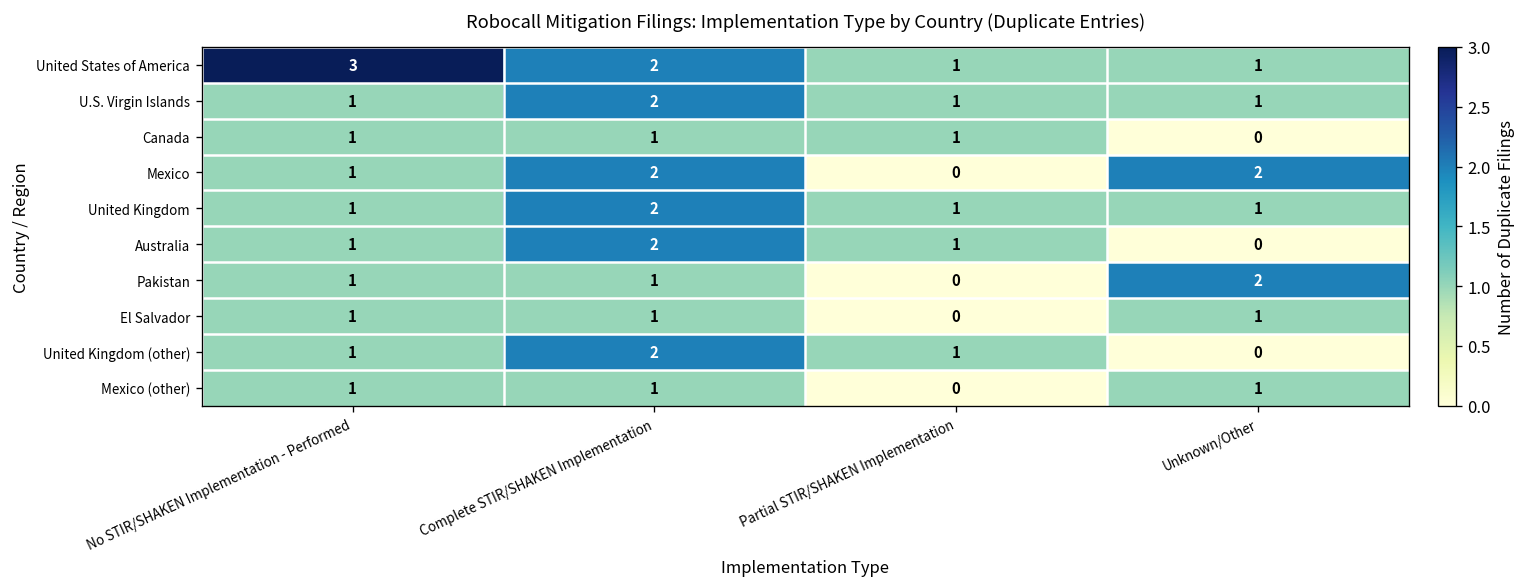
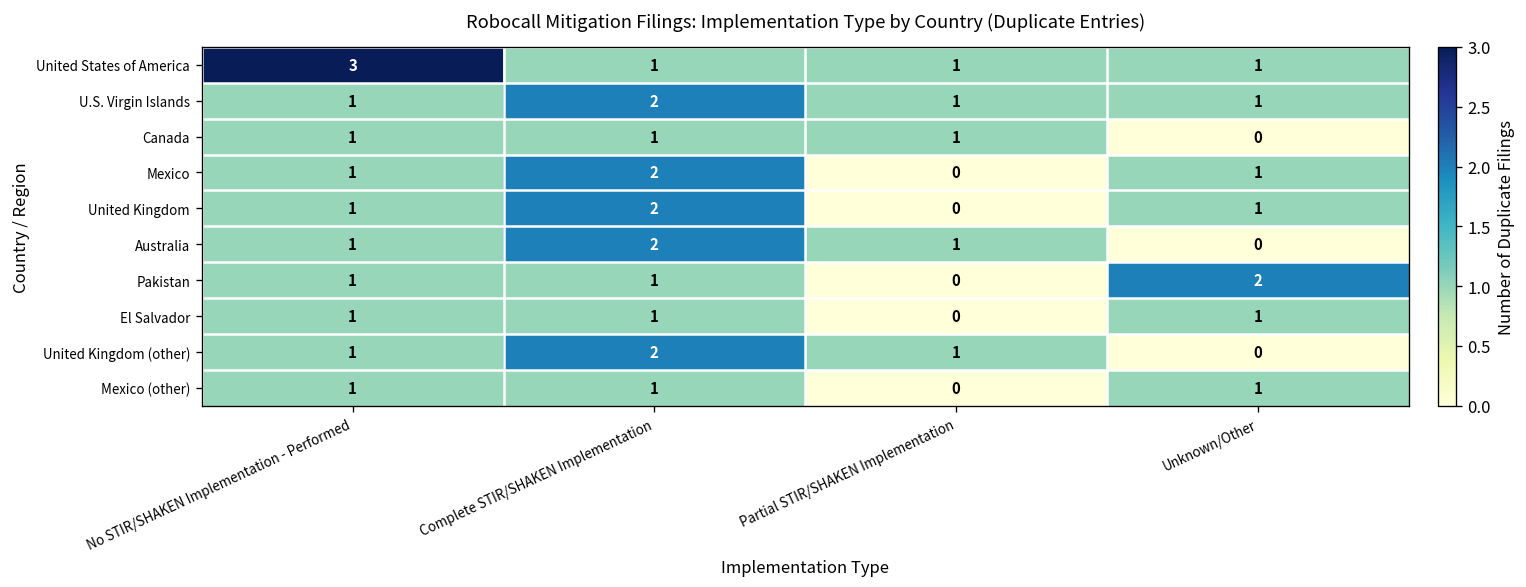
  {
    "United States of America": {
      "No STIR/SHAKEN Implementation - Performed": 3,
-     "Complete STIR/SHAKEN Implementation": 2,
+     "Complete STIR/SHAKEN Implementation": 1,
      "Partial STIR/SHAKEN Implementation": 1,
      "Unknown/Other": 1
    },
    "U.S. Virgin Islands": {
      "No STIR/SHAKEN Implementation - Performed": 1,
      "Complete STIR/SHAKEN Implementation": 2,
      "Partial STIR/SHAKEN Implementation": 1,
      "Unknown/Other": 1
    },
    "Canada": {
      "No STIR/SHAKEN Implementation - Performed": 1,
      "Complete STIR/SHAKEN Implementation": 1,
      "Partial STIR/SHAKEN Implementation": 1,
      "Unknown/Other": 0
    },
    "Mexico": {
      "No STIR/SHAKEN Implementation - Performed": 1,
      "Complete STIR/SHAKEN Implementation": 2,
      "Partial STIR/SHAKEN Implementation": 0,
-     "Unknown/Other": 2
+     "Unknown/Other": 1
    },
    "United Kingdom": {
      "No STIR/SHAKEN Implementation - Performed": 1,
      "Complete STIR/SHAKEN Implementation": 2,
-     "Partial STIR/SHAKEN Implementation": 1,
+     "Partial STIR/SHAKEN Implementation": 0,
      "Unknown/Other": 1
    },
    "Australia": {
      "No STIR/SHAKEN Implementation - Performed": 1,
      "Complete STIR/SHAKEN Implementation": 2,
      "Partial STIR/SHAKEN Implementation": 1,
      "Unknown/Other": 0
    },
    "Pakistan": {
      "No STIR/SHAKEN Implementation - Performed": 1,
      "Complete STIR/SHAKEN Implementation": 1,
      "Partial STIR/SHAKEN Implementation": 0,
      "Unknown/Other": 2
    },
    "El Salvador": {
      "No STIR/SHAKEN Implementation - Performed": 1,
      "Complete STIR/SHAKEN Implementation": 1,
      "Partial STIR/SHAKEN Implementation": 0,
      "Unknown/Other": 1
    },
    "United Kingdom (other)": {
      "No STIR/SHAKEN Implementation - Performed": 1,
      "Complete STIR/SHAKEN Implementation": 2,
      "Partial STIR/SHAKEN Implementation": 1,
      "Unknown/Other": 0
    },
    "Mexico (other)": {
      "No STIR/SHAKEN Implementation - Performed": 1,
      "Complete STIR/SHAKEN Implementation": 1,
      "Partial STIR/SHAKEN Implementation": 0,
      "Unknown/Other": 1
    }
  }
